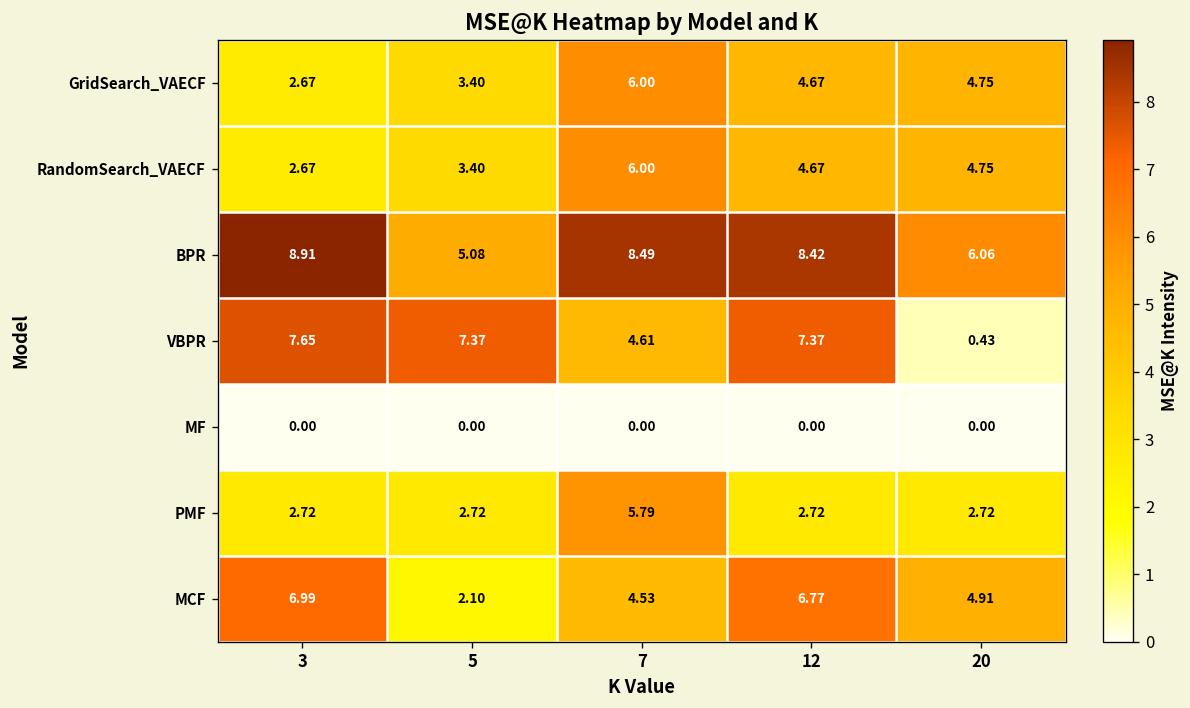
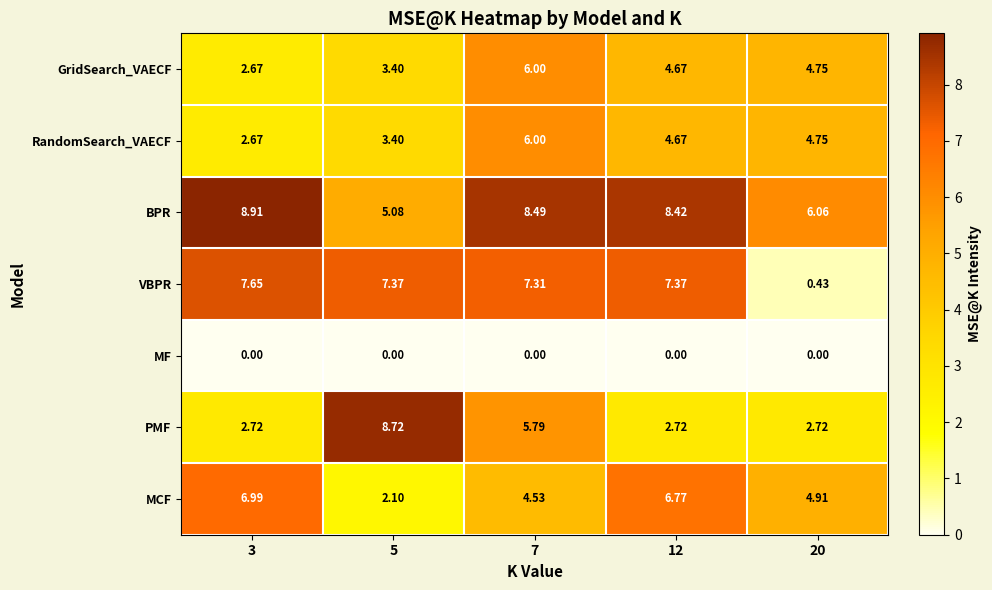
  {
    "GridSearch_VAECF": {
      "3": 2.67,
      "5": 3.40,
      "7": 6.00,
      "12": 4.67,
      "20": 4.75
    },
    "RandomSearch_VAECF": {
      "3": 2.67,
      "5": 3.40,
      "7": 6.00,
      "12": 4.67,
      "20": 4.75
    },
    "BPR": {
      "3": 8.91,
      "5": 5.08,
      "7": 8.49,
      "12": 8.42,
      "20": 6.06
    },
    "VBPR": {
      "3": 7.65,
      "5": 7.37,
-     "7": 4.61,
+     "7": 7.31,
      "12": 7.37,
      "20": 0.43
    },
    "MF": {
      "3": 0.00,
      "5": 0.00,
      "7": 0.00,
      "12": 0.00,
      "20": 0.00
    },
    "PMF": {
      "3": 2.72,
-     "5": 2.72,
+     "5": 8.72,
      "7": 5.79,
      "12": 2.72,
      "20": 2.72
    },
    "MCF": {
      "3": 6.99,
      "5": 2.10,
      "7": 4.53,
      "12": 6.77,
      "20": 4.91
    }
  }
